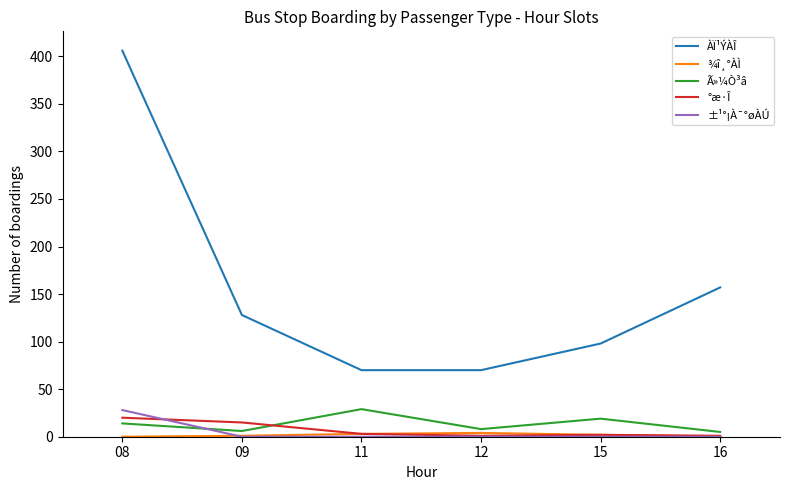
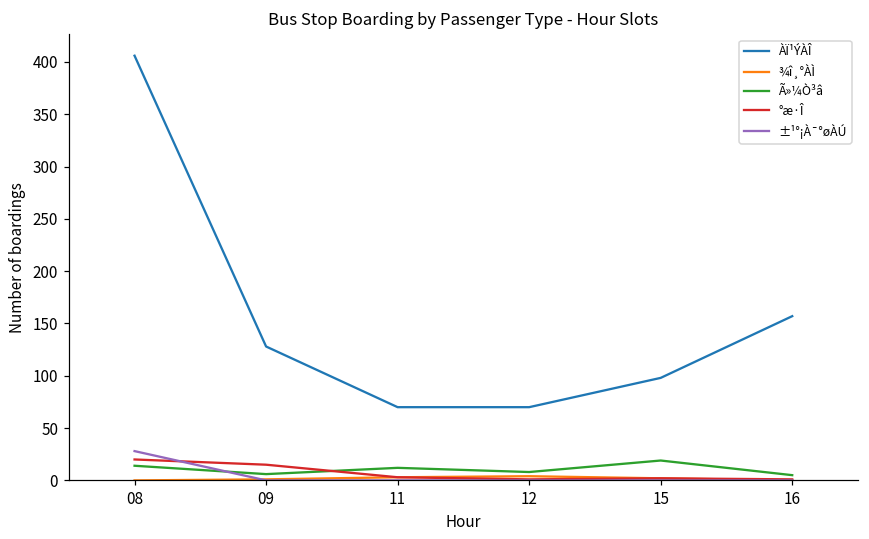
  {
    "ÀÏ¹ÝÀÎ": {
      "08": 410,
      "09": 130,
      "11": 70,
      "12": 70,
      "15": 100,
      "16": 160
    },
    "¾î¸°ÀÌ": {
      "08": 0,
      "12": 0
    },
    "Ã»¼Ò³â": {
      "08": 10,
      "09": 10,
-     "11": 30,
+     "11": 10,
      "12": 10,
      "15": 20,
      "16": 10
    },
    "°æ·Î": {
      "08": 20,
      "09": 20
    },
    "±¹°¡À¯°øÀÚ": {
      "08": 30,
      "11": 0
    }
  }
